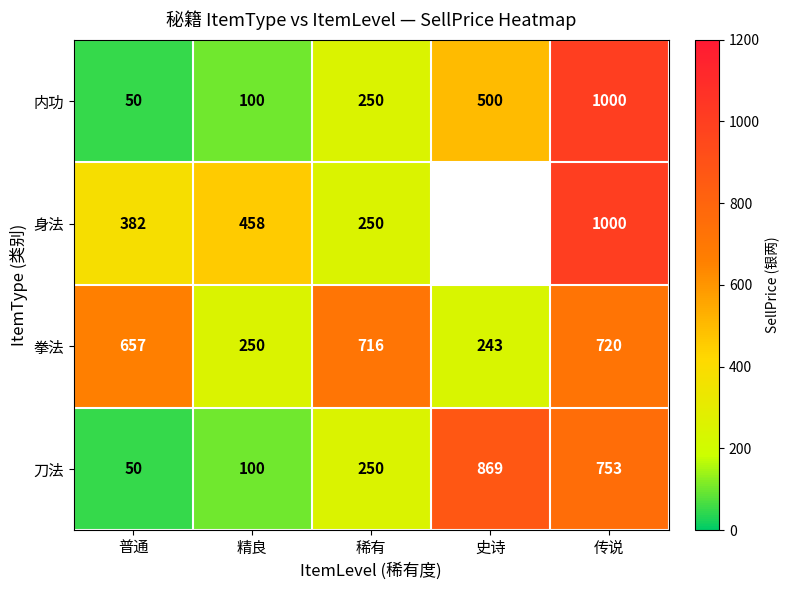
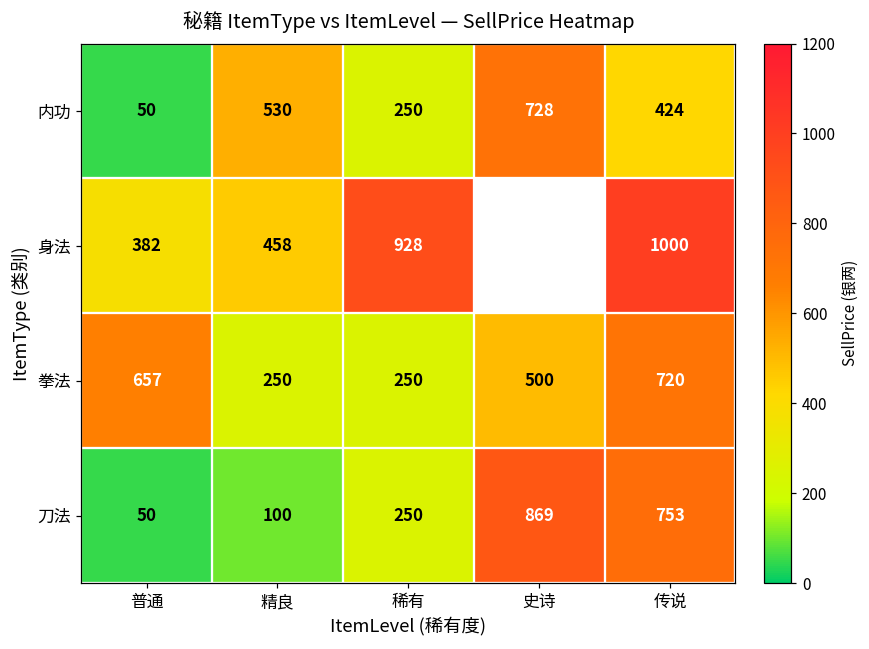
  {
    "内功": {
      "普通": 50,
-     "精良": 100,
+     "精良": 530,
      "稀有": 250,
-     "史诗": 500,
-     "传说": 1000
+     "史诗": 728,
+     "传说": 424
    },
    "身法": {
      "普通": 382,
      "精良": 458,
-     "稀有": 250,
+     "稀有": 928,
      "传说": 1000
    },
    "拳法": {
      "普通": 657,
      "精良": 250,
-     "稀有": 716,
-     "史诗": 243,
+     "稀有": 250,
+     "史诗": 500,
      "传说": 720
    },
    "刀法": {
      "普通": 50,
      "精良": 100,
      "稀有": 250,
      "史诗": 869,
      "传说": 753
    }
  }
